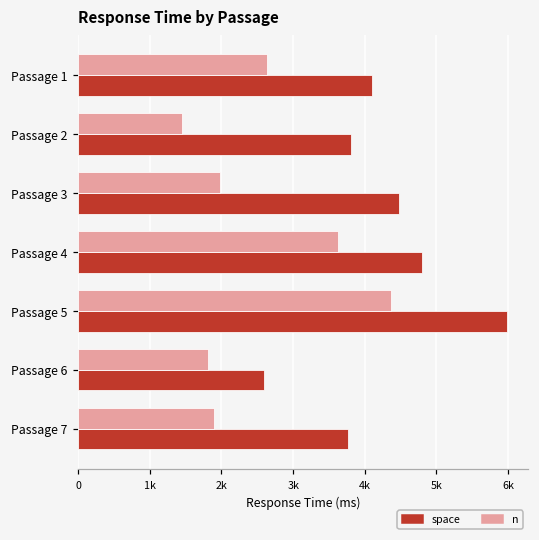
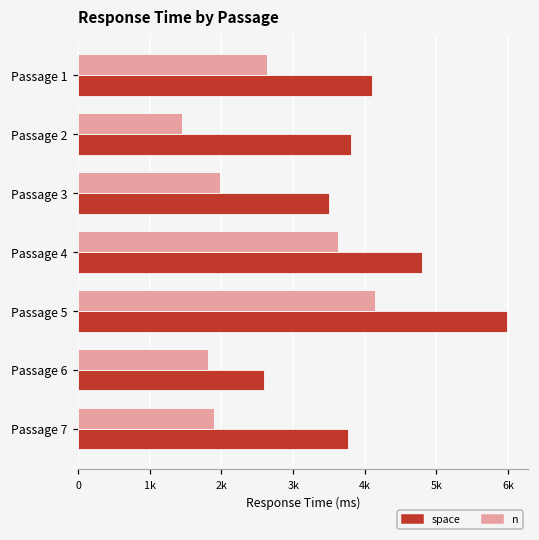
  {
    "space": {
      "Passage 1": 4100,
      "Passage 2": 3800,
-     "Passage 3": 4500,
+     "Passage 3": 3500,
      "Passage 4": 4800,
      "Passage 5": 6000,
      "Passage 6": 2600,
      "Passage 7": 3800
    },
    "n": {
      "Passage 1": 2600,
      "Passage 2": 1400,
      "Passage 3": 2000,
      "Passage 4": 3600,
-     "Passage 5": 4400,
+     "Passage 5": 4100,
      "Passage 6": 1800,
      "Passage 7": 1900
    }
  }
